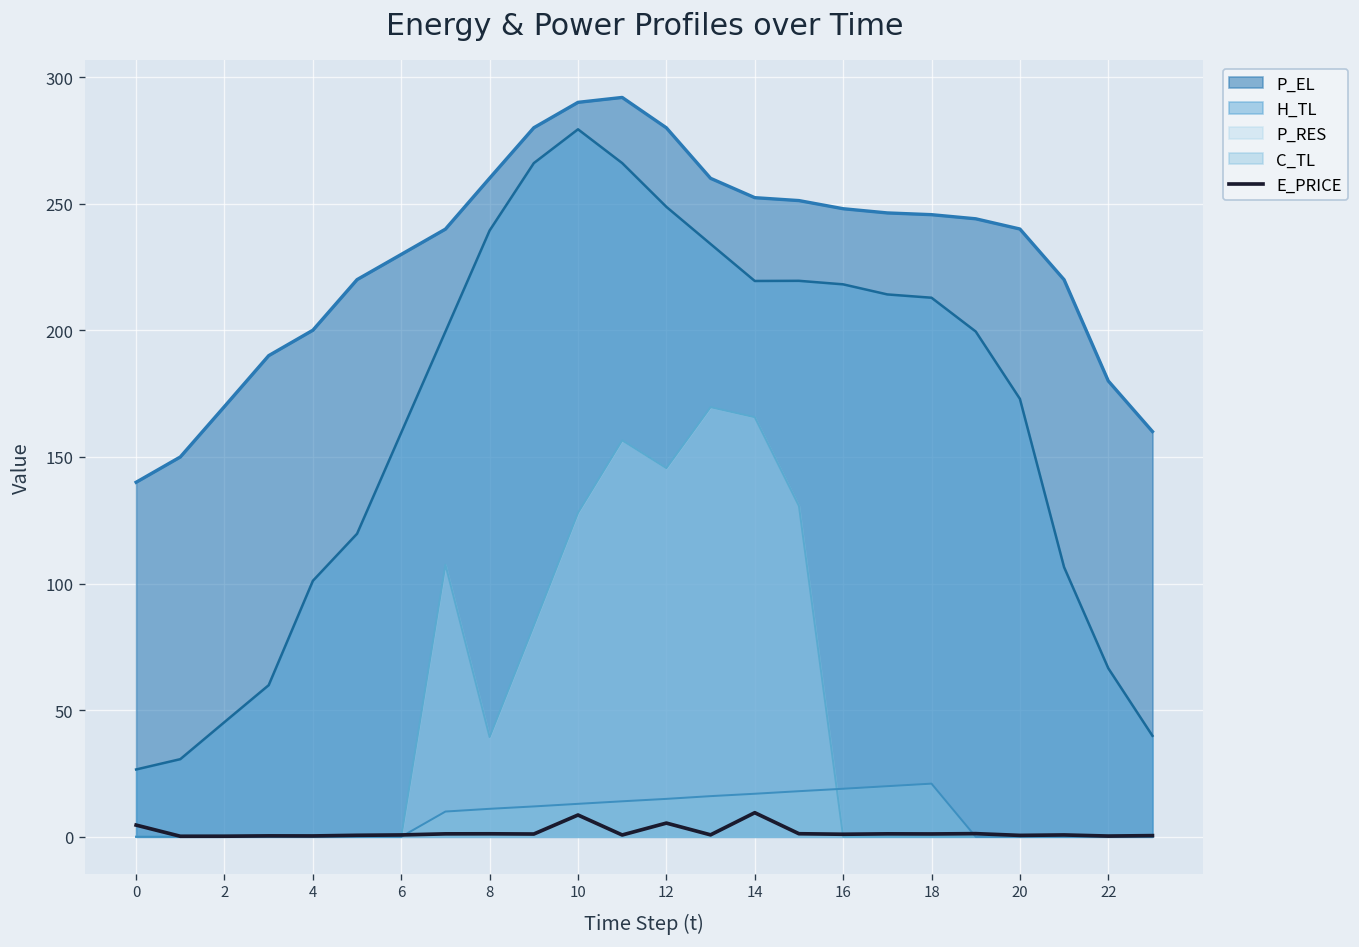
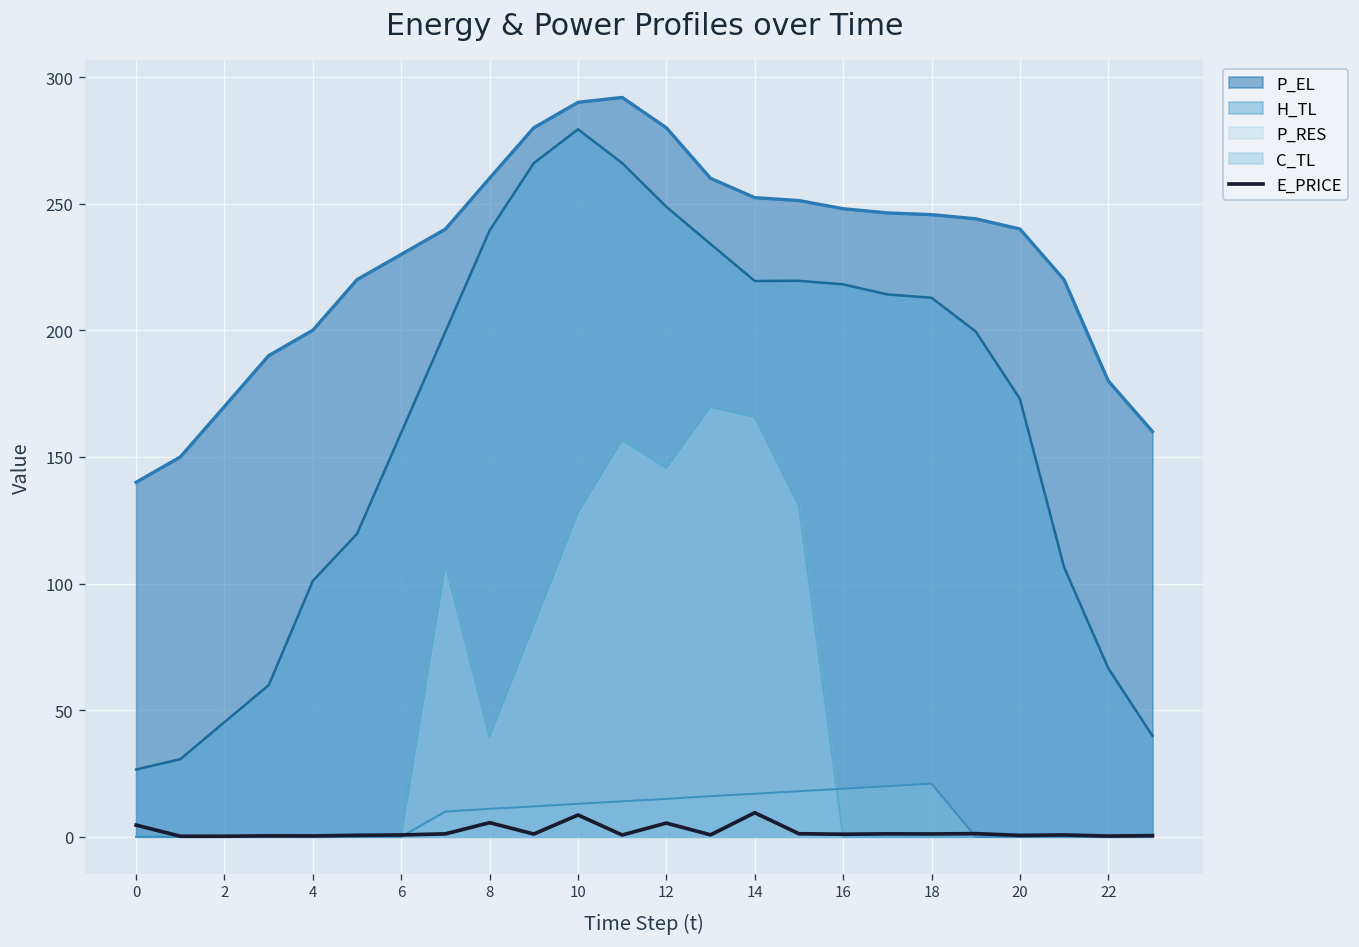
  {
    "E_PRICE": {
      "0": 5,
-     "8": 1,
+     "8": 6,
      "10": 9,
      "12": 5,
      "14": 10
    }
  }
